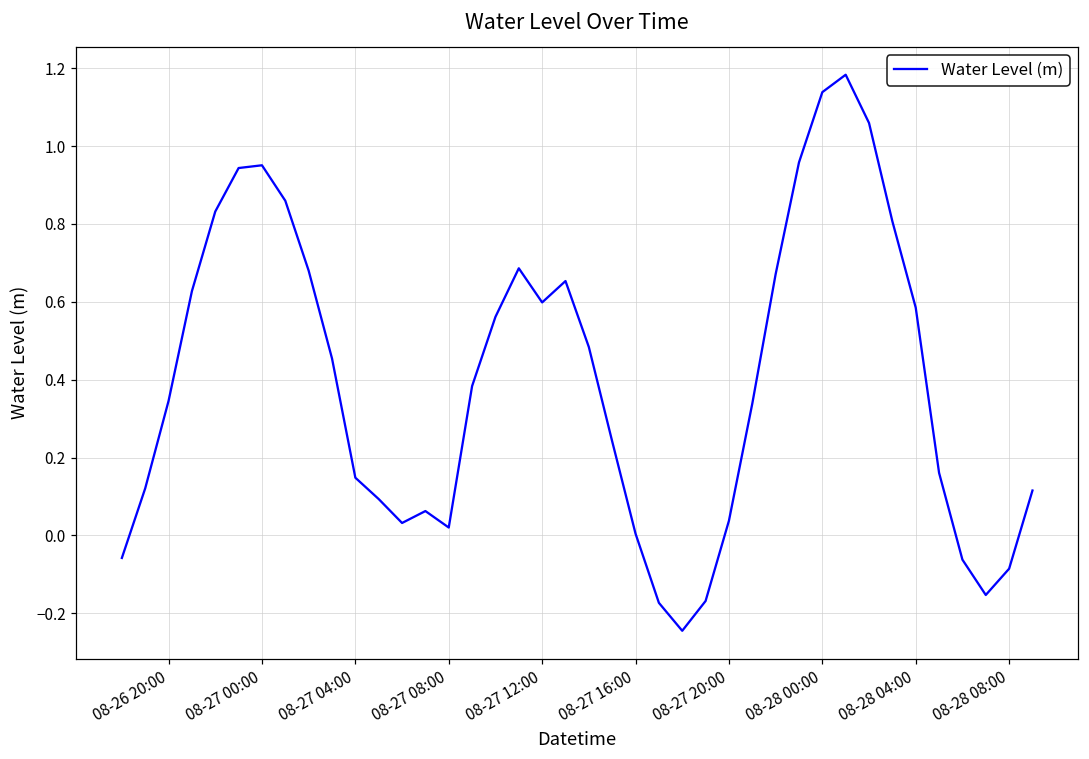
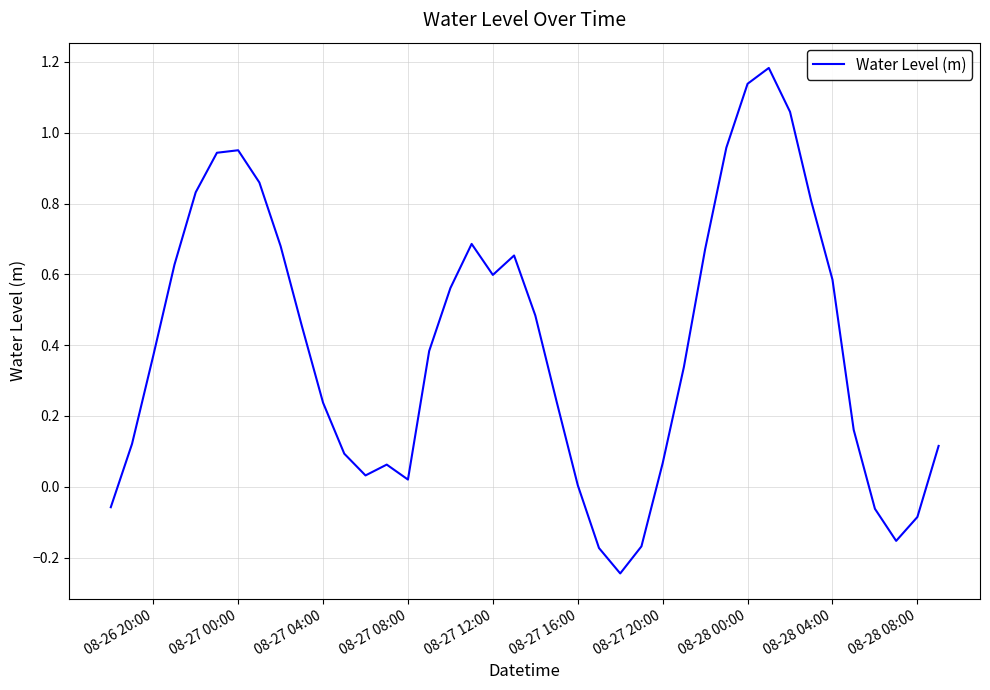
  {
-   "08-26 20:00": 0.35,
+   "08-26 20:00": 0.37,
    "08-27 00:00": 0.95,
-   "08-27 04:00": 0.15,
+   "08-27 04:00": 0.24,
    "08-27 08:00": 0.02,
    "08-27 12:00": 0.60,
    "08-27 16:00": 0.00,
-   "08-27 20:00": 0.04,
+   "08-27 20:00": 0.07,
    "08-28 00:00": 1.14,
    "08-28 04:00": 0.58,
    "08-28 08:00": -0.09
  }
